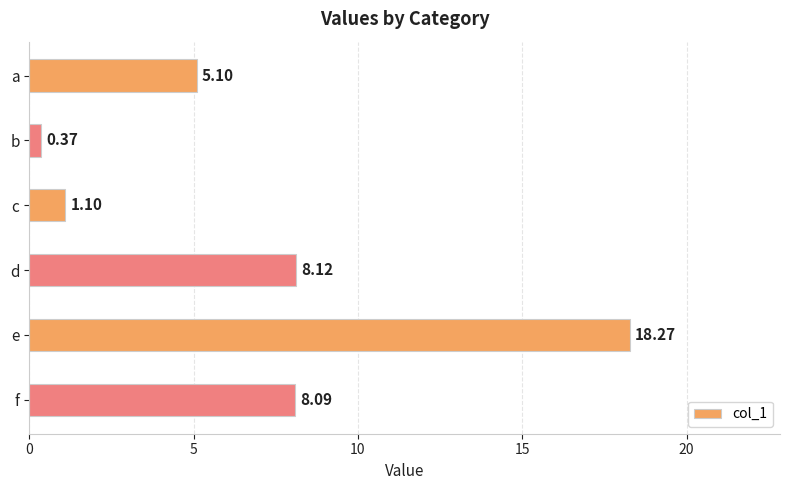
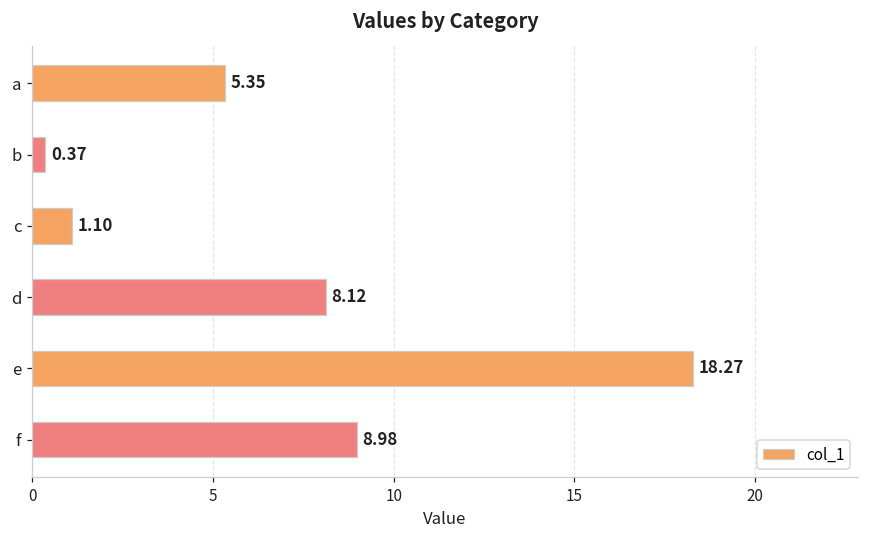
  {
-   "a": 5.10,
+   "a": 5.35,
    "b": 0.37,
    "c": 1.10,
    "d": 8.12,
    "e": 18.27,
-   "f": 8.09
+   "f": 8.98
  }
